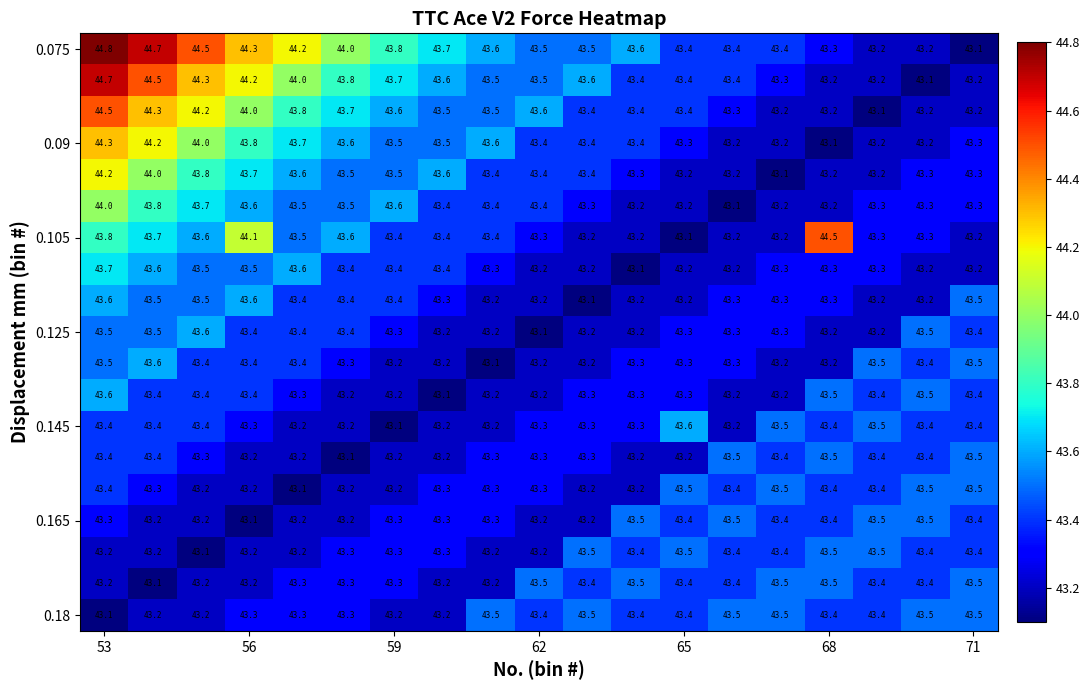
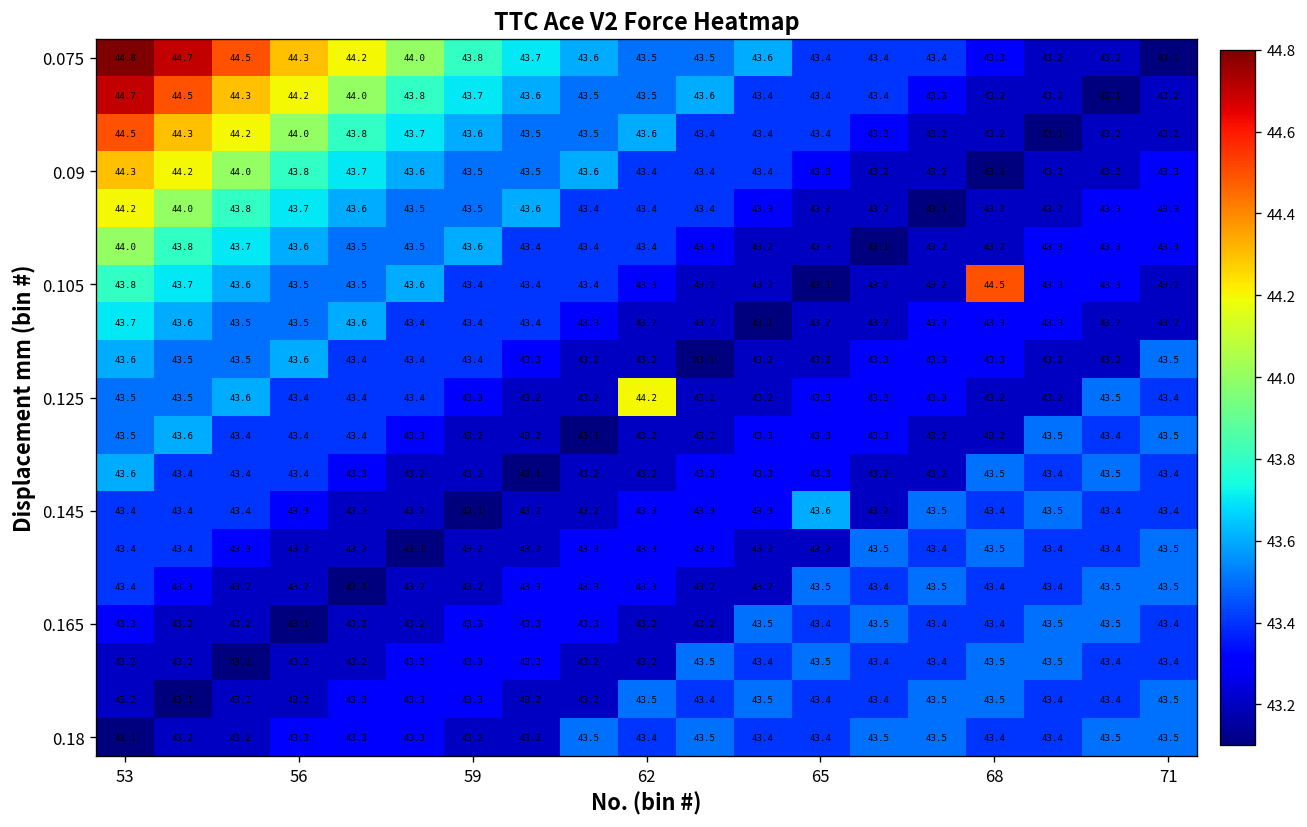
  {
    "0.075": {
      "53": 44.8,
      "56": 44.3,
      "59": 43.8,
      "62": 43.5,
      "65": 43.4,
      "68": 43.3,
      "71": 43.1
    },
    "0.09": {
      "53": 44.3,
      "56": 43.8,
      "59": 43.5,
      "62": 43.4,
      "65": 43.3,
      "68": 43.1,
      "71": 43.3
    },
    "0.105": {
      "53": 43.8,
-     "56": 44.1,
+     "56": 43.5,
      "59": 43.4,
      "62": 43.3,
      "65": 43.1,
      "68": 44.5,
      "71": 43.2
    },
    "0.125": {
      "53": 43.5,
      "56": 43.4,
      "59": 43.3,
-     "62": 43.1,
+     "62": 44.2,
      "65": 43.3,
      "68": 43.2,
      "71": 43.4
    },
    "0.145": {
      "53": 43.4,
      "56": 43.3,
      "59": 43.1,
      "62": 43.3,
      "65": 43.6,
      "68": 43.4,
      "71": 43.4
    },
    "0.165": {
      "53": 43.3,
      "56": 43.1,
      "59": 43.3,
      "62": 43.2,
      "65": 43.4,
      "68": 43.4,
      "71": 43.4
    },
    "0.18": {
      "53": 43.1,
      "56": 43.3,
      "59": 43.2,
      "62": 43.4,
      "65": 43.4,
      "68": 43.4,
      "71": 43.5
    }
  }
